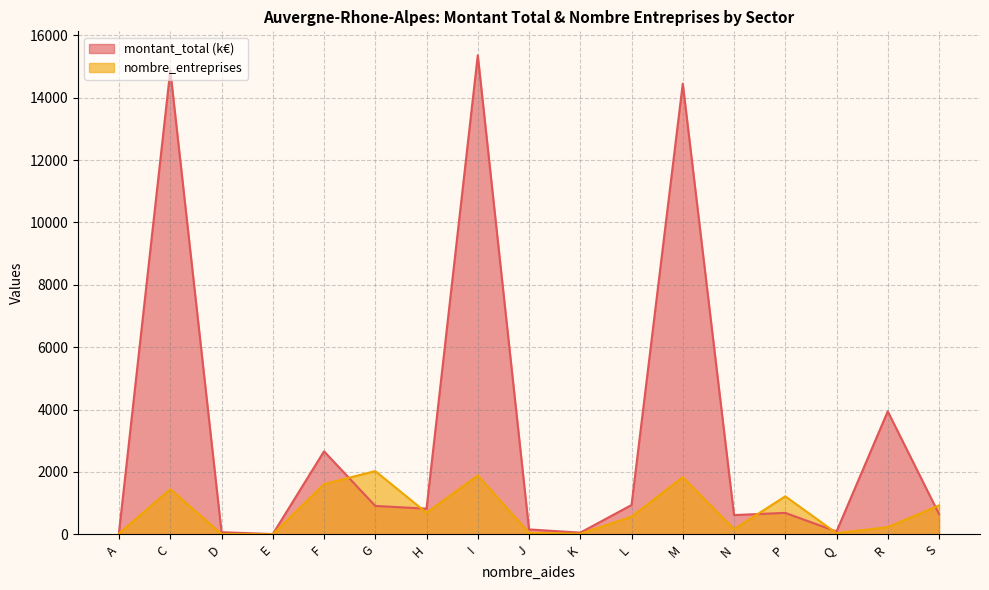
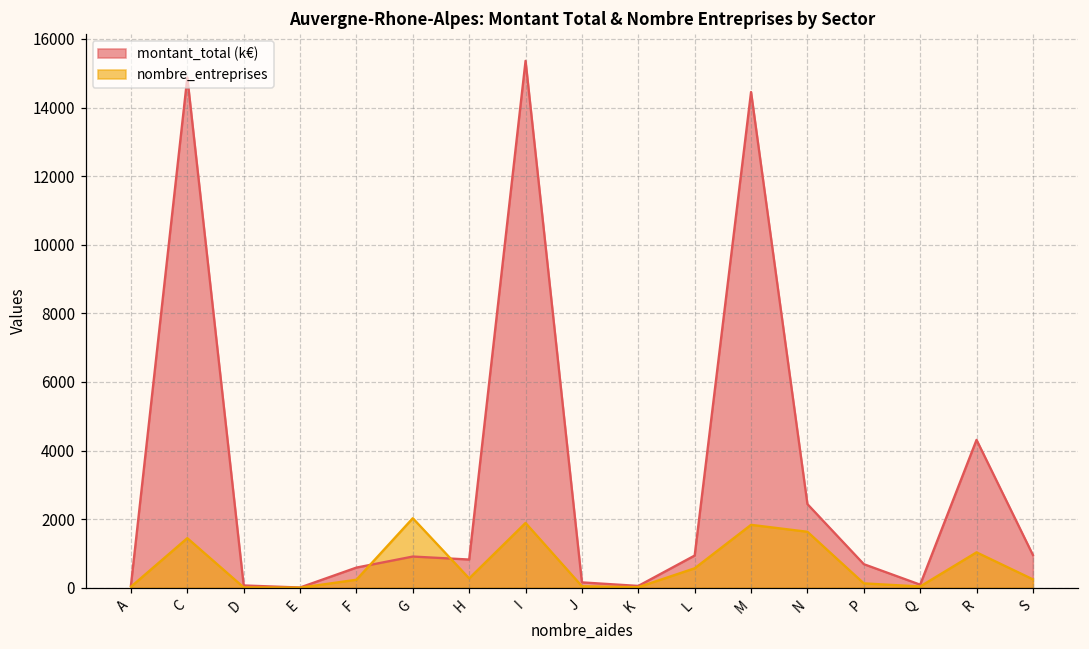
  {
    "montant_total (k€)": {
-     "F": 2700,
+     "F": 600,
      "G": 900,
      "H": 800,
      "I": 15400,
      "J": 200,
      "L": 900,
      "M": 14500,
-     "N": 600,
+     "N": 2400,
      "P": 700,
-     "R": 3900,
-     "S": 700
+     "R": 4300,
+     "S": 1000
    },
    "nombre_entreprises": {
      "C": 1400,
-     "F": 1600,
+     "F": 200,
      "G": 2000,
-     "H": 700,
+     "H": 300,
      "I": 1900,
      "J": 0,
      "L": 600,
      "M": 1800,
-     "N": 200,
-     "P": 1200,
-     "R": 200,
-     "S": 900
+     "N": 1600,
+     "P": 100,
+     "R": 1000,
+     "S": 200
    }
  }
